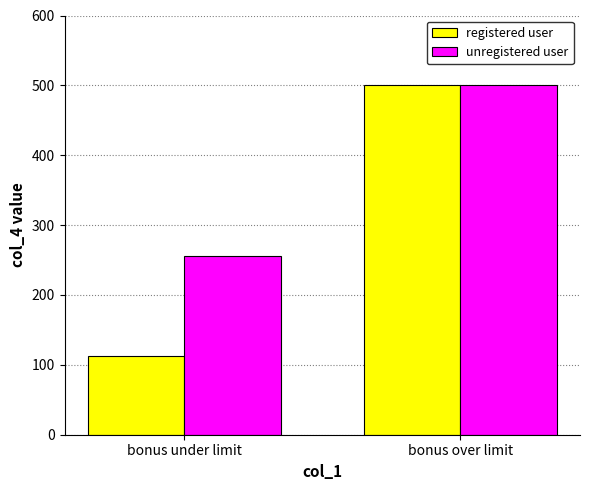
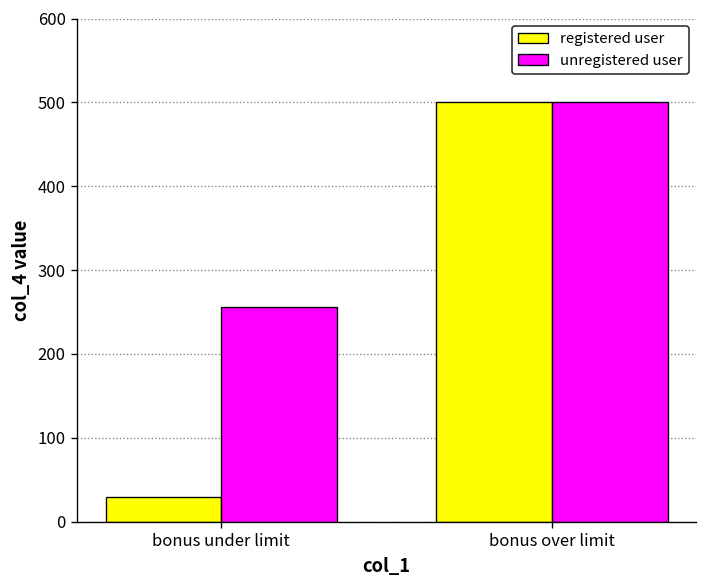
  {
    "registered user": {
-     "bonus under limit": 110,
+     "bonus under limit": 30,
      "bonus over limit": 500
    },
    "unregistered user": {
      "bonus under limit": 260,
      "bonus over limit": 500
    }
  }
